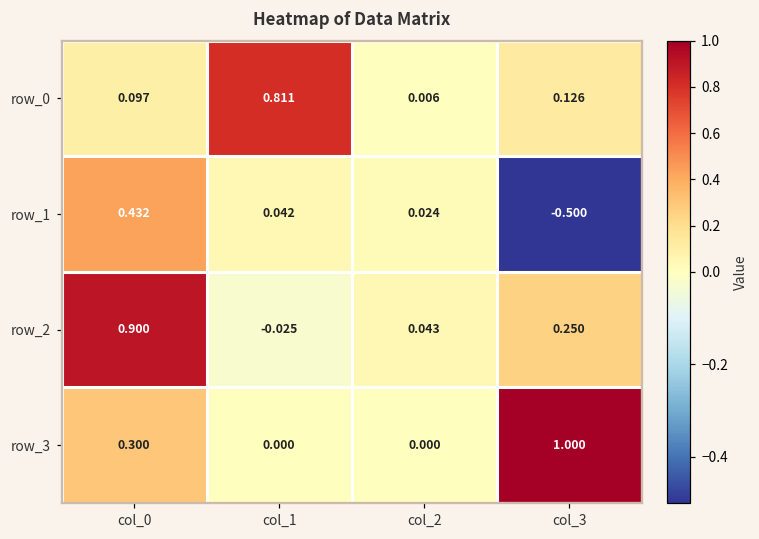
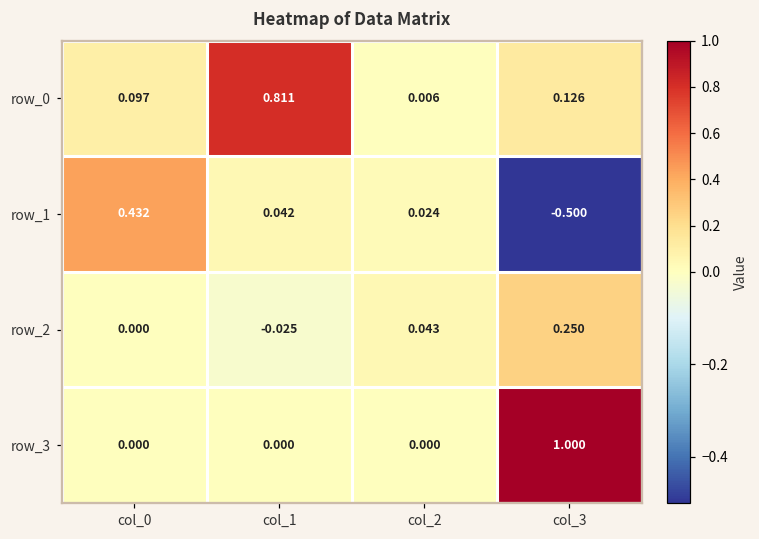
  {
    "row_0": {
      "col_0": 0.097,
      "col_1": 0.811,
      "col_2": 0.006,
      "col_3": 0.126
    },
    "row_1": {
      "col_0": 0.432,
      "col_1": 0.042,
      "col_2": 0.024,
      "col_3": -0.500
    },
    "row_2": {
-     "col_0": 0.900,
+     "col_0": 0.000,
      "col_1": -0.025,
      "col_2": 0.043,
      "col_3": 0.250
    },
    "row_3": {
-     "col_0": 0.300,
+     "col_0": 0.000,
      "col_1": 0.000,
      "col_2": 0.000,
      "col_3": 1.000
    }
  }
